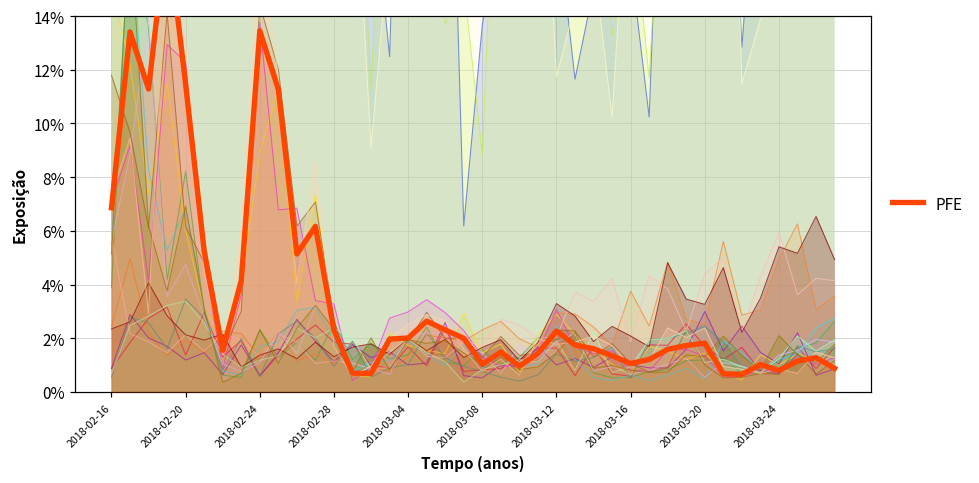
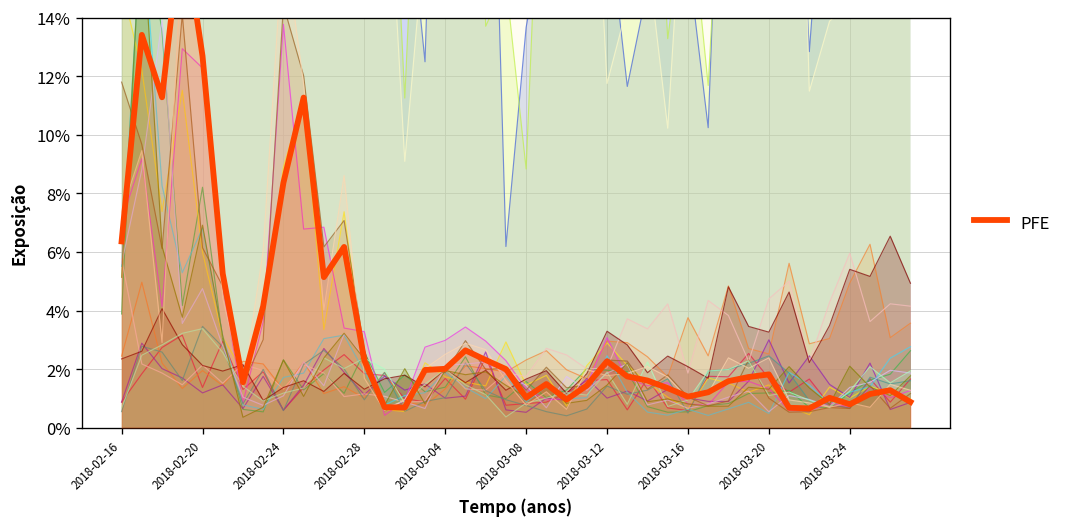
  {
    "PFE": {
-     "2018-02-16": "6.9%",
-     "2018-02-20": "11.5%",
-     "2018-02-24": "13.5%",
+     "2018-02-16": "6.4%",
+     "2018-02-20": "12.7%",
+     "2018-02-24": "8.4%",
      "2018-03-20": "1.8%"
    }
  }
